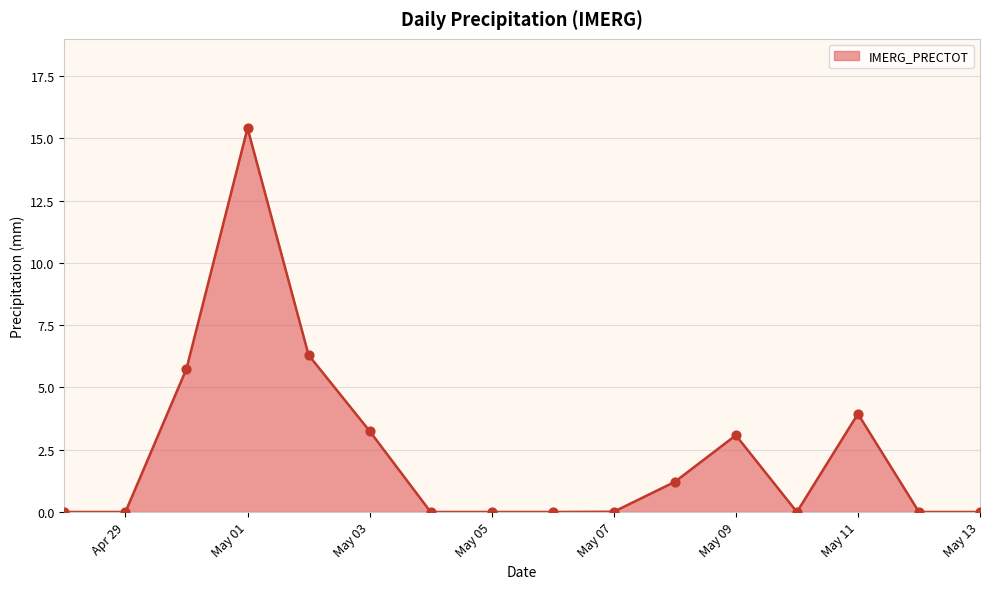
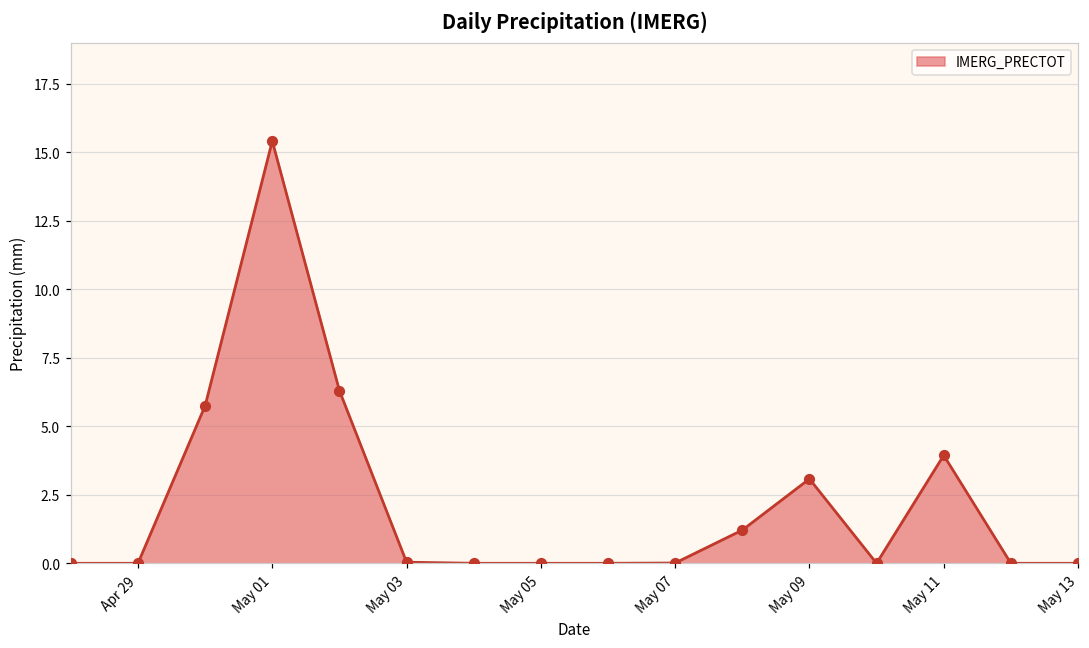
  {
    "Apr 29": 0.0,
    "May 01": 15.4,
-   "May 03": 3.3,
+   "May 03": 0.0,
    "May 05": 0.0,
    "May 07": 0.0,
    "May 09": 3.1,
    "May 11": 3.9,
    "May 13": 0.0
  }
